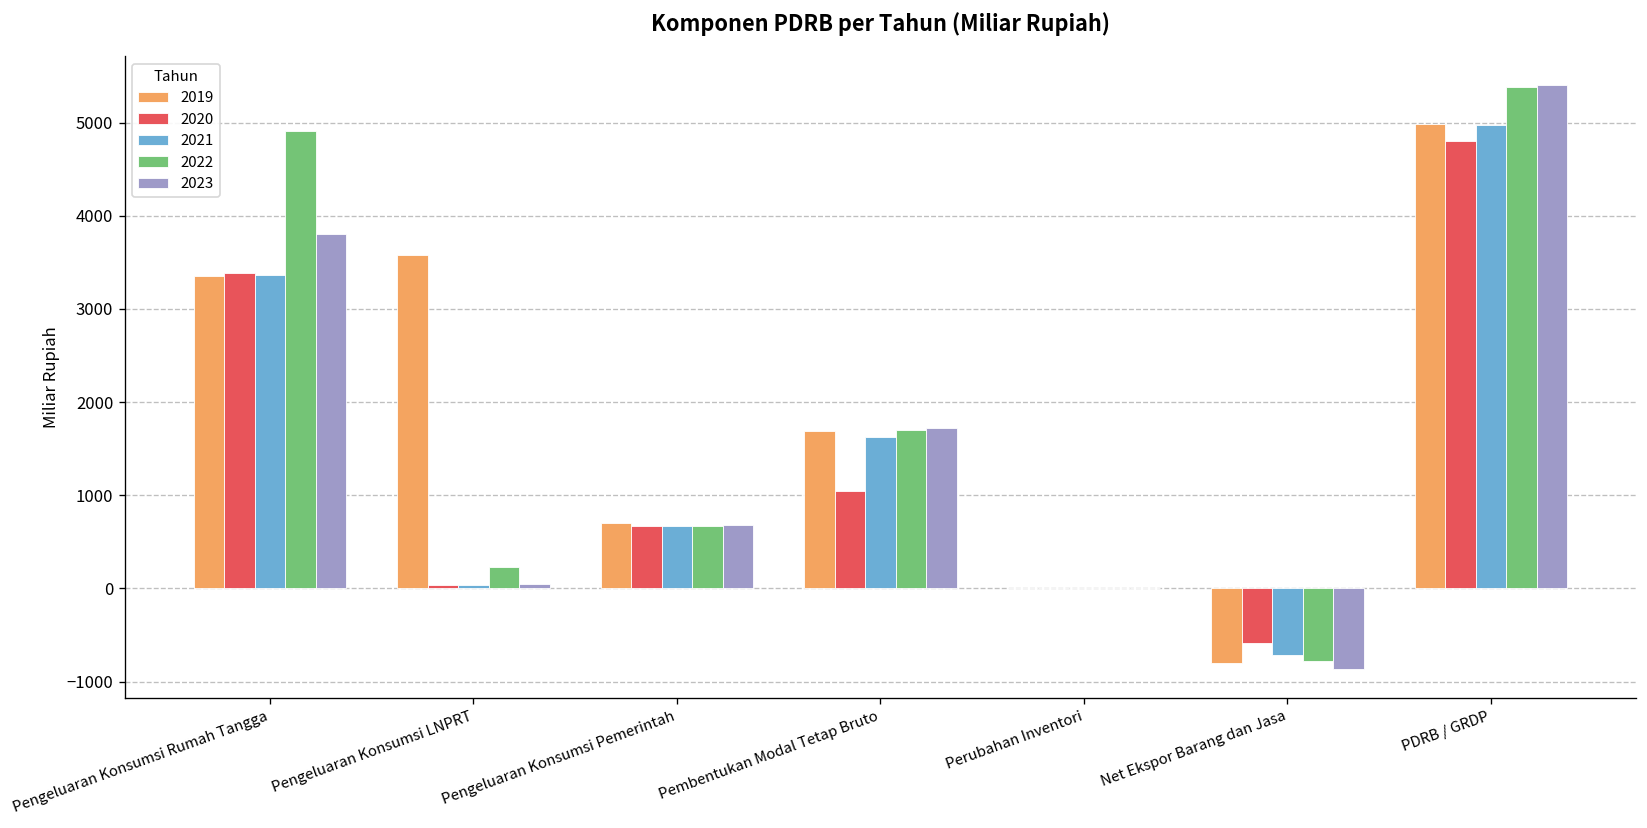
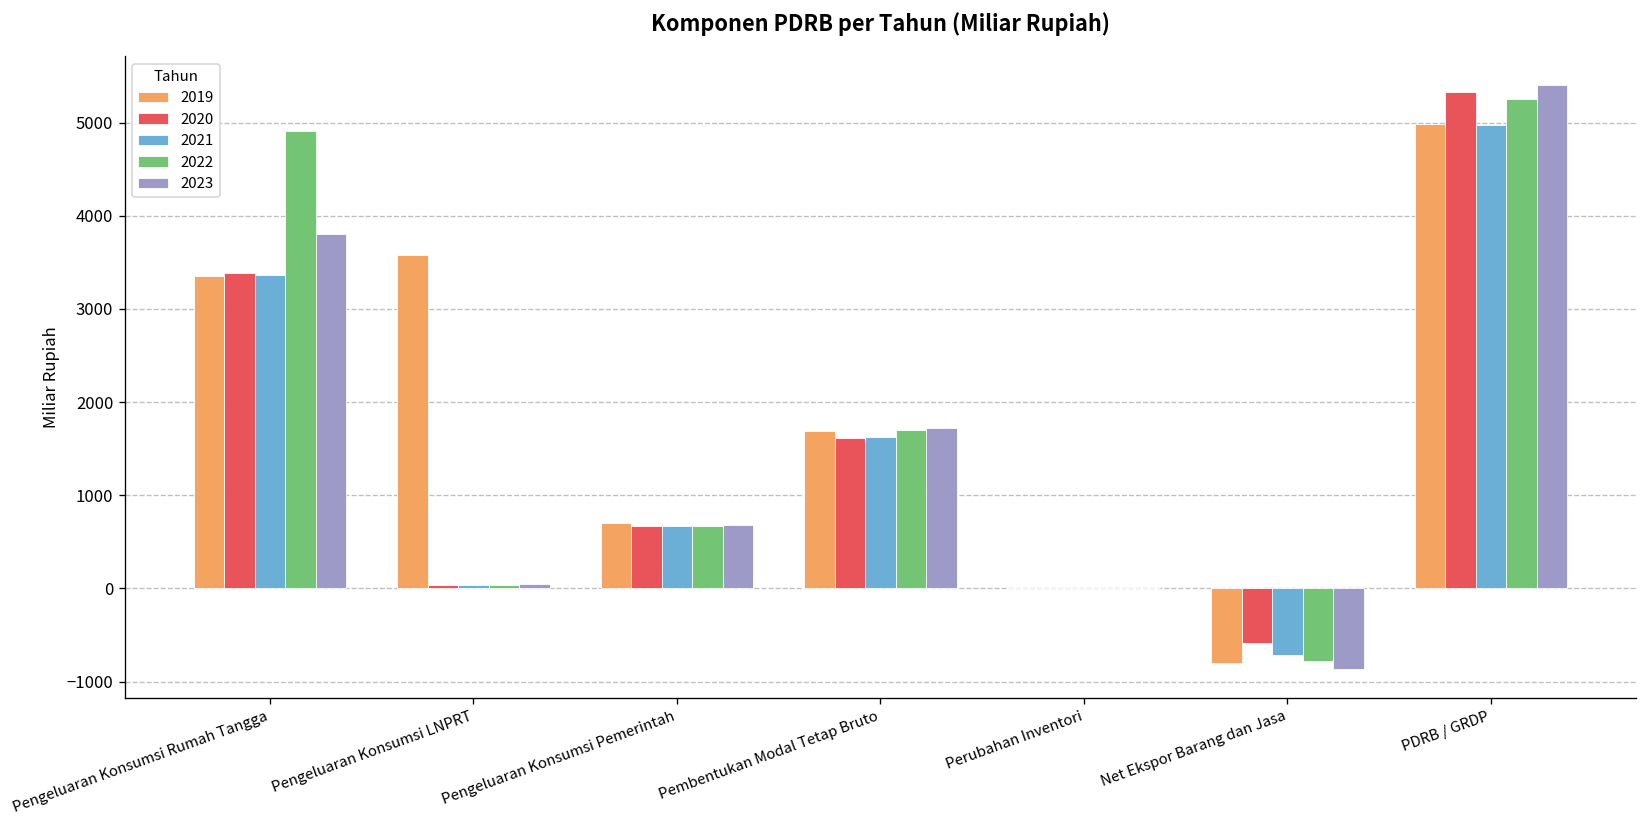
  {
    "2019": {
      "Pengeluaran Konsumsi Rumah Tangga": 3400,
      "Pengeluaran Konsumsi LNPRT": 3600,
      "Pengeluaran Konsumsi Pemerintah": 700,
      "Pembentukan Modal Tetap Bruto": 1700,
      "Net Ekspor Barang dan Jasa": -800,
      "PDRB / GRDP": 5000
    },
    "2020": {
      "Pengeluaran Konsumsi Rumah Tangga": 3400,
      "Pengeluaran Konsumsi LNPRT": 0,
      "Pengeluaran Konsumsi Pemerintah": 700,
-     "Pembentukan Modal Tetap Bruto": 1000,
+     "Pembentukan Modal Tetap Bruto": 1600,
      "Net Ekspor Barang dan Jasa": -600,
-     "PDRB / GRDP": 4800
+     "PDRB / GRDP": 5300
    },
    "2022": {
      "Pengeluaran Konsumsi Rumah Tangga": 4900,
-     "Pengeluaran Konsumsi LNPRT": 200,
+     "Pengeluaran Konsumsi LNPRT": 0,
      "Pengeluaran Konsumsi Pemerintah": 700,
      "Pembentukan Modal Tetap Bruto": 1700,
      "Net Ekspor Barang dan Jasa": -800,
-     "PDRB / GRDP": 5400
+     "PDRB / GRDP": 5300
    }
  }
